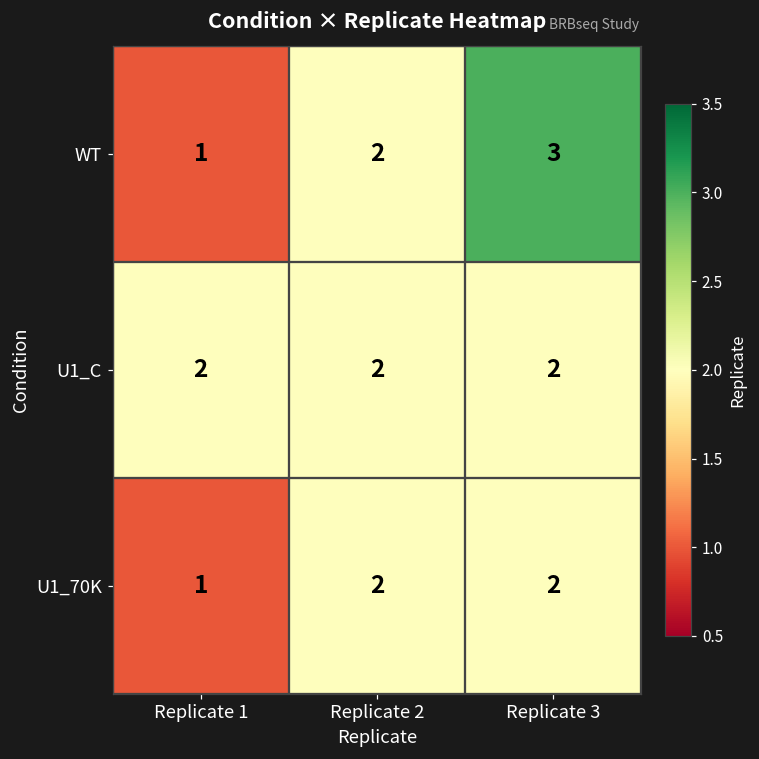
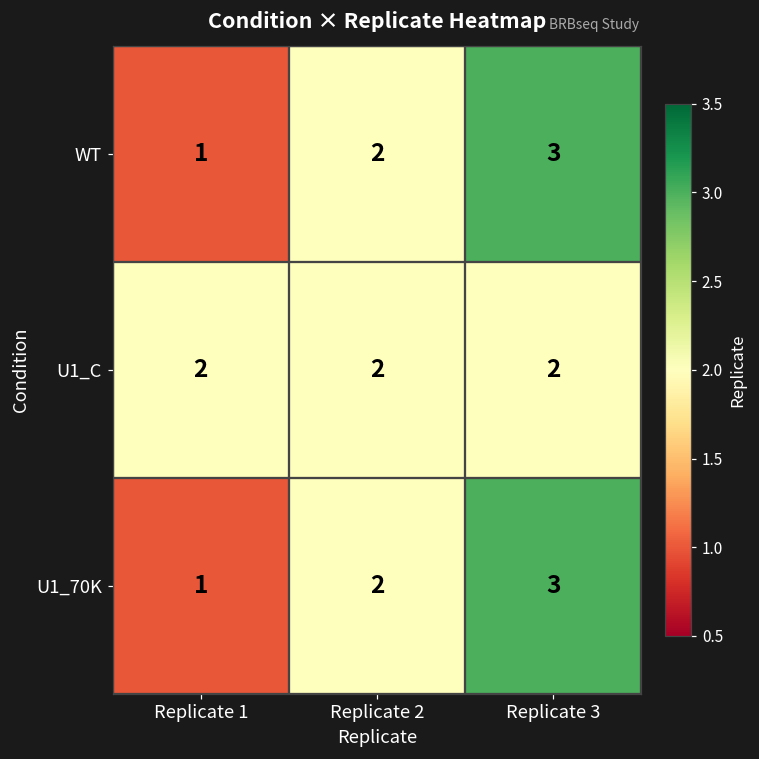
  {
    "WT": {
      "Replicate 1": 1,
      "Replicate 2": 2,
      "Replicate 3": 3
    },
    "U1_C": {
      "Replicate 1": 2,
      "Replicate 2": 2,
      "Replicate 3": 2
    },
    "U1_70K": {
      "Replicate 1": 1,
      "Replicate 2": 2,
-     "Replicate 3": 2
+     "Replicate 3": 3
    }
  }
